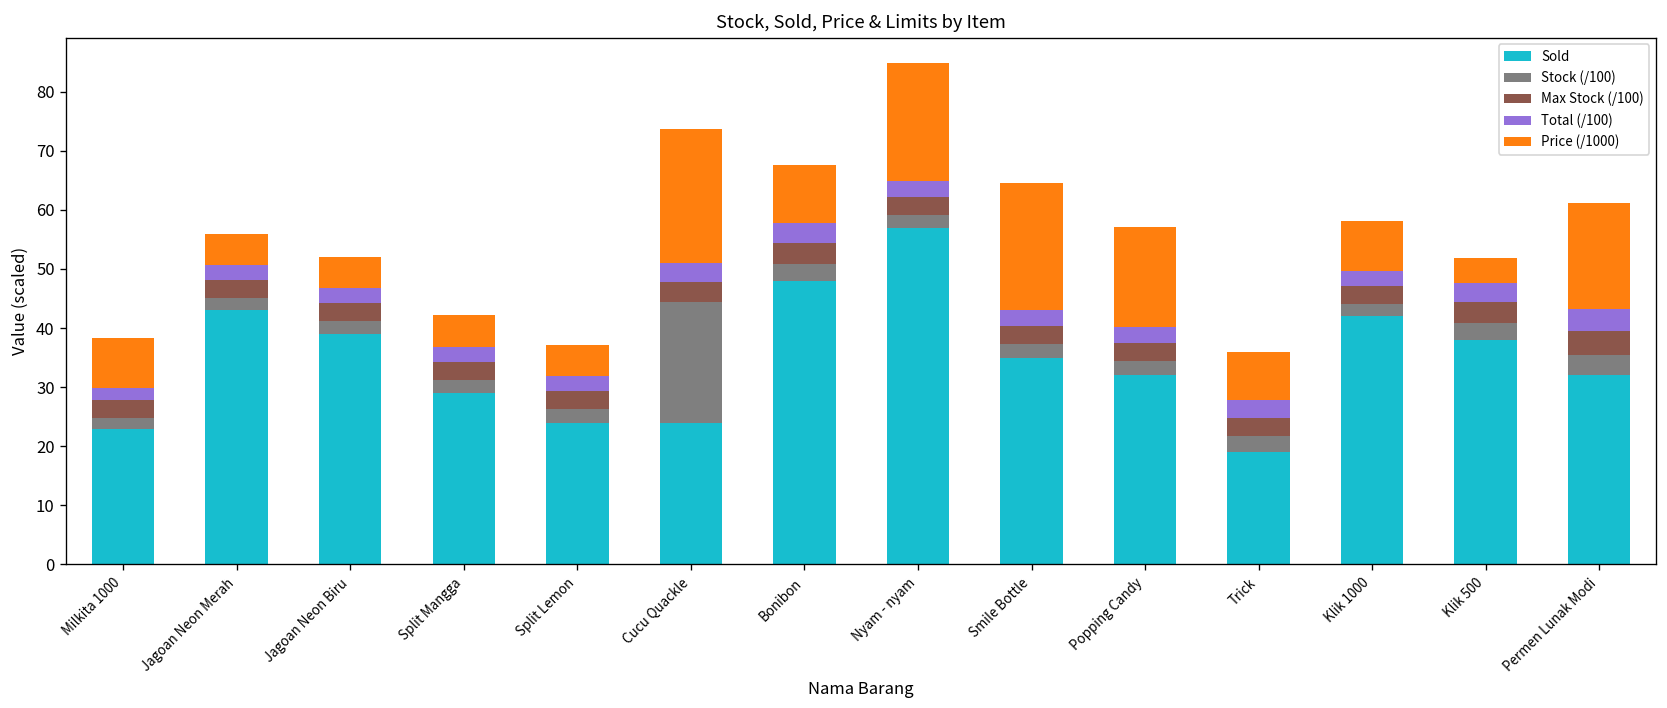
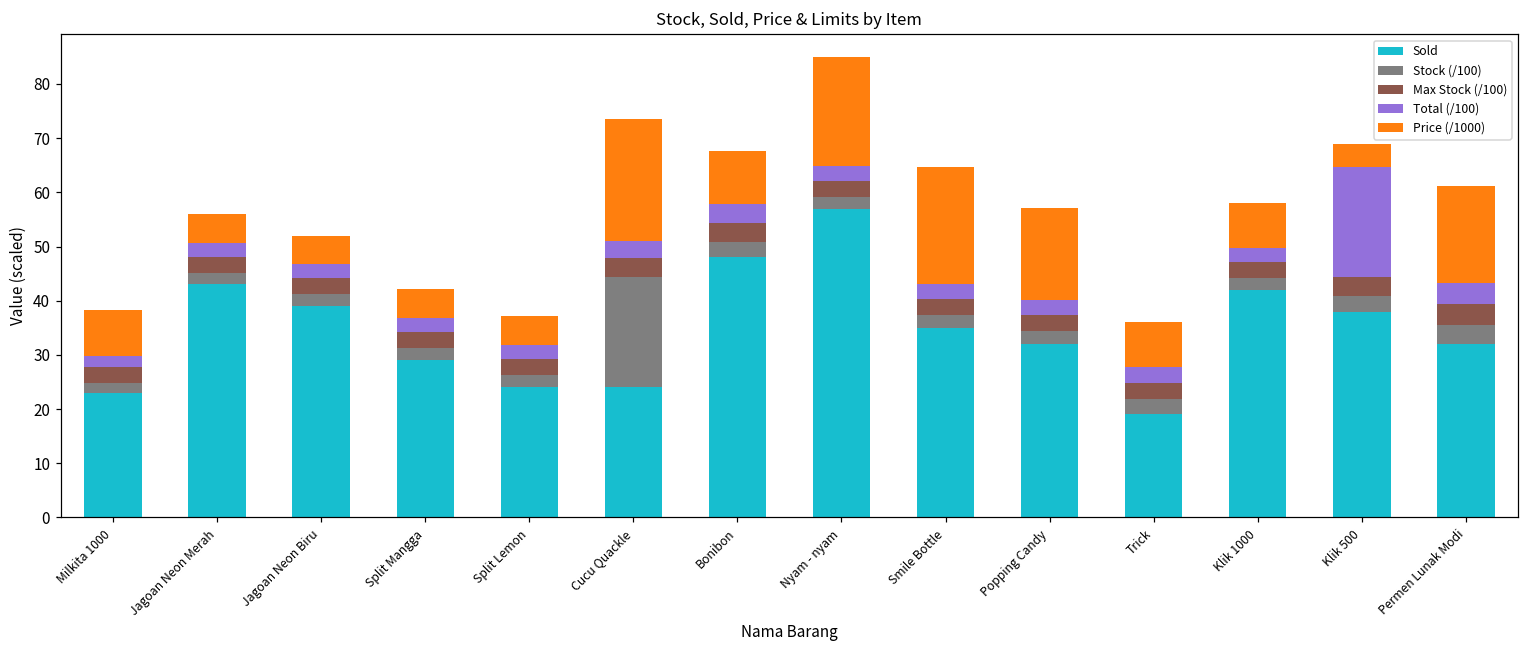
  {
    "Sold": {
      "Milkita 1000": 23,
      "Jagoan Neon Merah": 43,
      "Jagoan Neon Biru": 39,
      "Split Mangga": 29,
      "Split Lemon": 24,
      "Cucu Quackle": 24,
      "Bonibon": 48,
      "Nyam - nyam": 57,
      "Smile Bottle": 35,
      "Popping Candy": 32,
      "Trick": 19,
      "Klik 1000": 42,
      "Klik 500": 38,
      "Permen Lunak Modi": 32
    },
    "Stock (/100)": {
      "Milkita 1000": 2,
      "Jagoan Neon Merah": 2,
      "Jagoan Neon Biru": 2,
      "Split Mangga": 2,
      "Split Lemon": 2,
      "Cucu Quackle": 20,
      "Bonibon": 3,
      "Nyam - nyam": 2,
      "Smile Bottle": 2,
      "Popping Candy": 2,
      "Trick": 3,
      "Klik 1000": 2,
      "Klik 500": 3,
      "Permen Lunak Modi": 3
    },
    "Max Stock (/100)": {
      "Milkita 1000": 3,
      "Jagoan Neon Merah": 3,
      "Jagoan Neon Biru": 3,
      "Split Mangga": 3,
      "Split Lemon": 3,
      "Cucu Quackle": 4,
      "Bonibon": 4,
      "Nyam - nyam": 3,
      "Smile Bottle": 3,
      "Popping Candy": 3,
      "Trick": 3,
      "Klik 1000": 3,
      "Klik 500": 4,
      "Permen Lunak Modi": 4
    },
    "Total (/100)": {
      "Milkita 1000": 2,
      "Jagoan Neon Merah": 3,
      "Jagoan Neon Biru": 3,
      "Split Mangga": 3,
      "Split Lemon": 3,
      "Cucu Quackle": 3,
      "Bonibon": 3,
      "Nyam - nyam": 3,
      "Smile Bottle": 3,
      "Popping Candy": 3,
      "Trick": 3,
      "Klik 1000": 3,
-     "Klik 500": 3,
+     "Klik 500": 20,
      "Permen Lunak Modi": 4
    },
    "Price (/1000)": {
      "Milkita 1000": 8,
      "Jagoan Neon Merah": 5,
      "Jagoan Neon Biru": 5,
      "Split Mangga": 5,
      "Split Lemon": 5,
      "Cucu Quackle": 23,
      "Bonibon": 10,
      "Nyam - nyam": 20,
      "Smile Bottle": 21,
      "Popping Candy": 17,
      "Trick": 8,
      "Klik 1000": 8,
      "Klik 500": 4,
      "Permen Lunak Modi": 18
    }
  }
